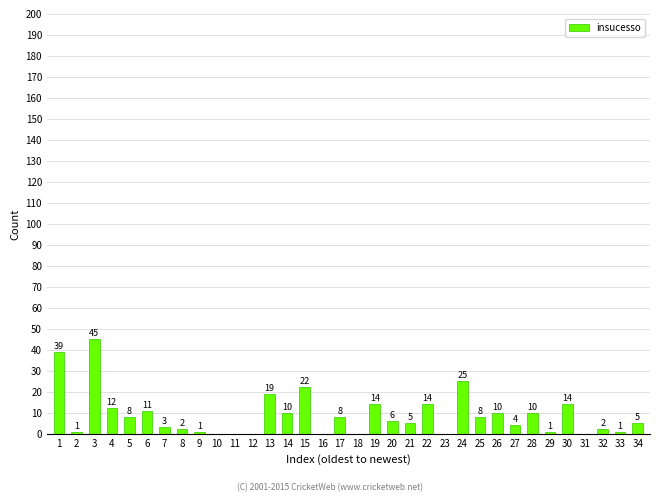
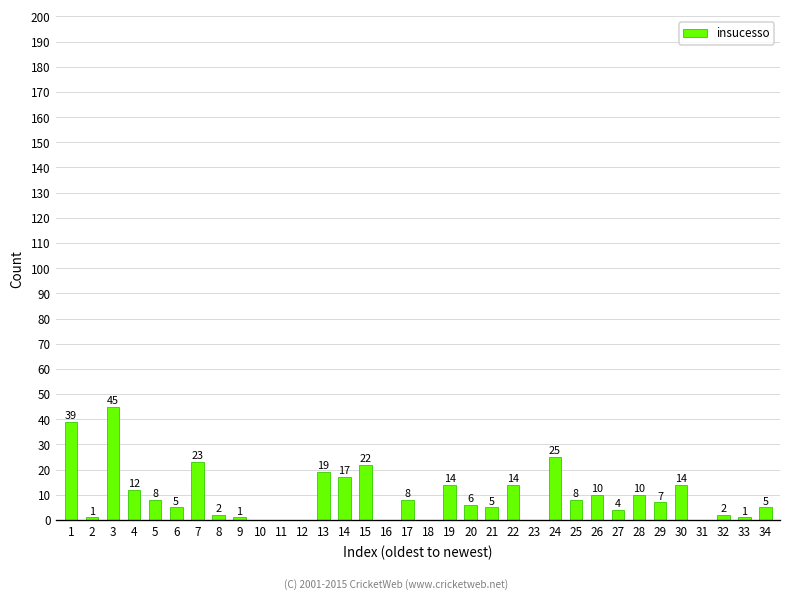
  {
    "1": 39,
    "2": 1,
    "3": 45,
    "4": 12,
    "5": 8,
-   "6": 11,
-   "7": 3,
+   "6": 5,
+   "7": 23,
    "8": 2,
    "9": 1,
    "13": 19,
-   "14": 10,
+   "14": 17,
    "15": 22,
    "17": 8,
    "19": 14,
    "20": 6,
    "21": 5,
    "22": 14,
    "24": 25,
    "25": 8,
    "26": 10,
    "27": 4,
    "28": 10,
-   "29": 1,
+   "29": 7,
    "30": 14,
    "32": 2,
    "33": 1,
    "34": 5
  }
